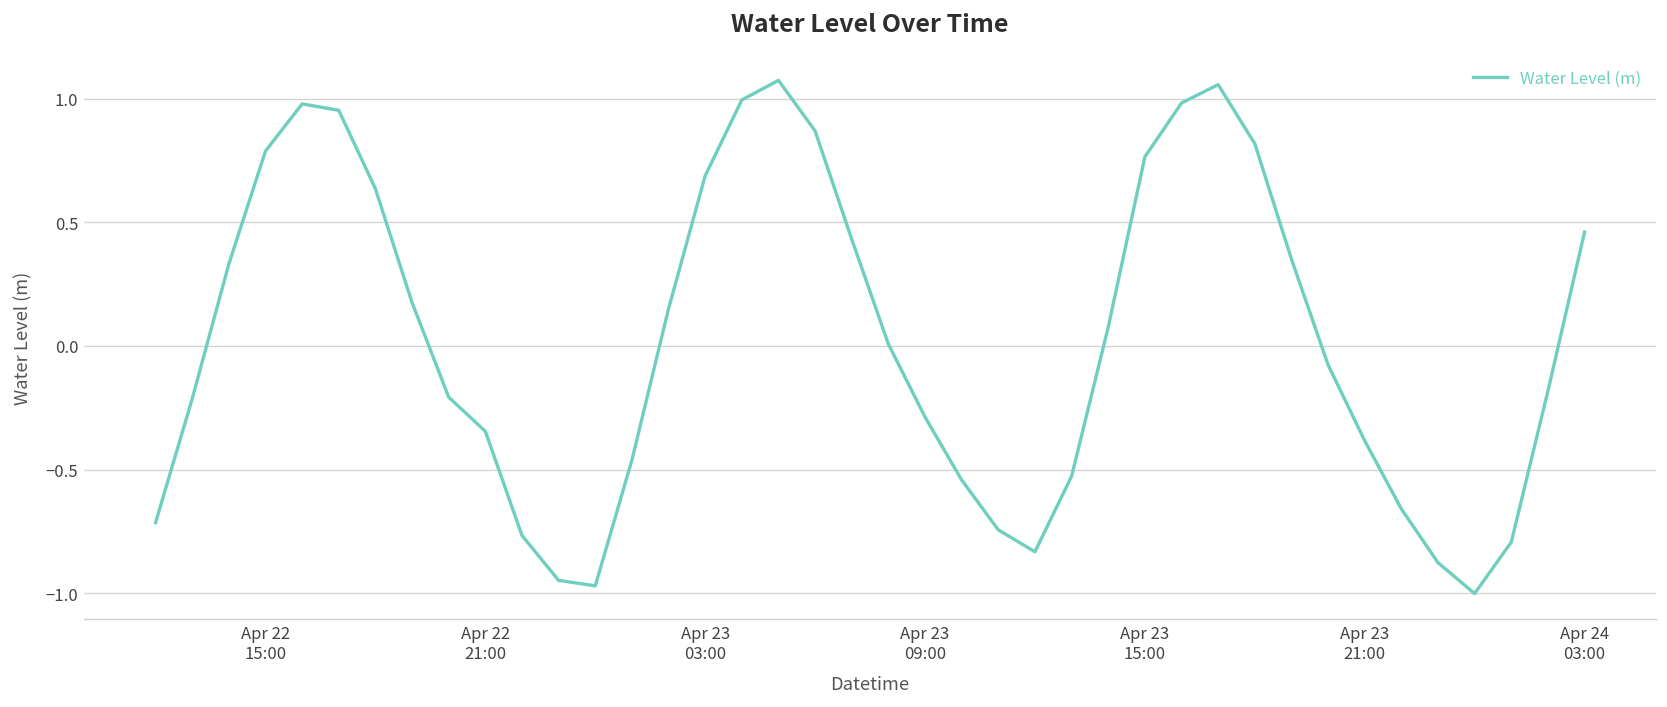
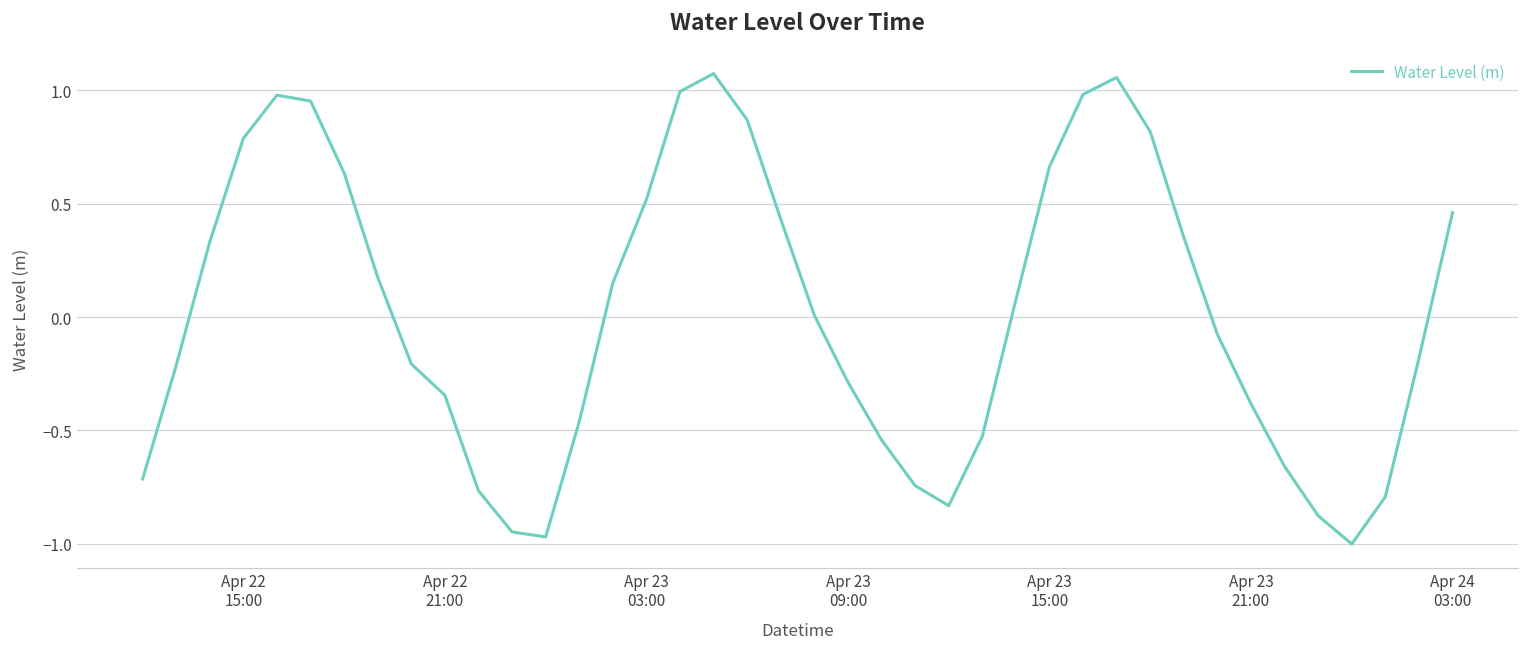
  {
    "Apr 22 15:00": 0.79,
    "Apr 22 21:00": -0.35,
-   "Apr 23 03:00": 0.69,
+   "Apr 23 03:00": 0.52,
    "Apr 23 09:00": -0.29,
-   "Apr 23 15:00": 0.76,
+   "Apr 23 15:00": 0.66,
    "Apr 23 21:00": -0.38,
    "Apr 24 03:00": 0.46
  }
